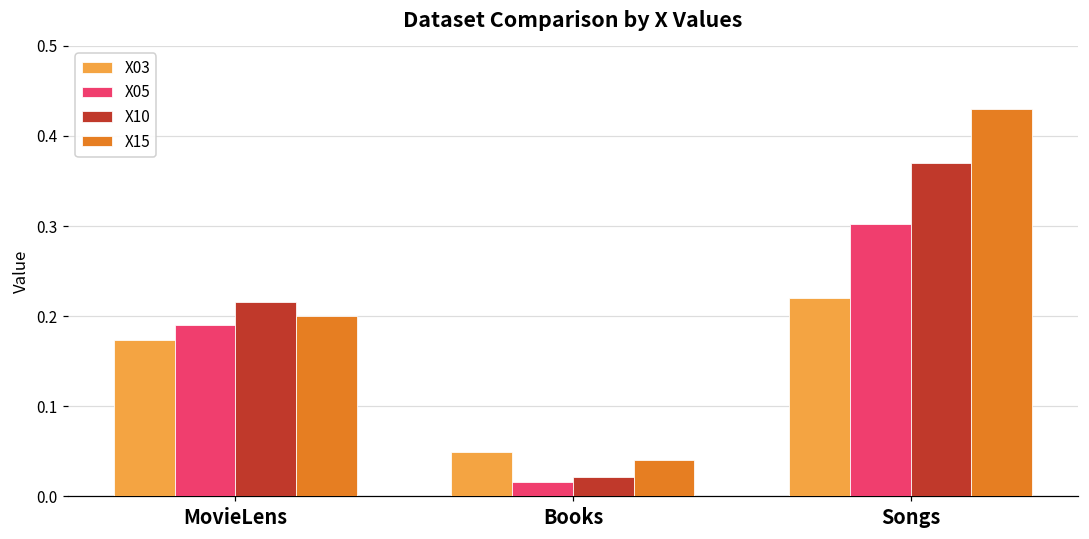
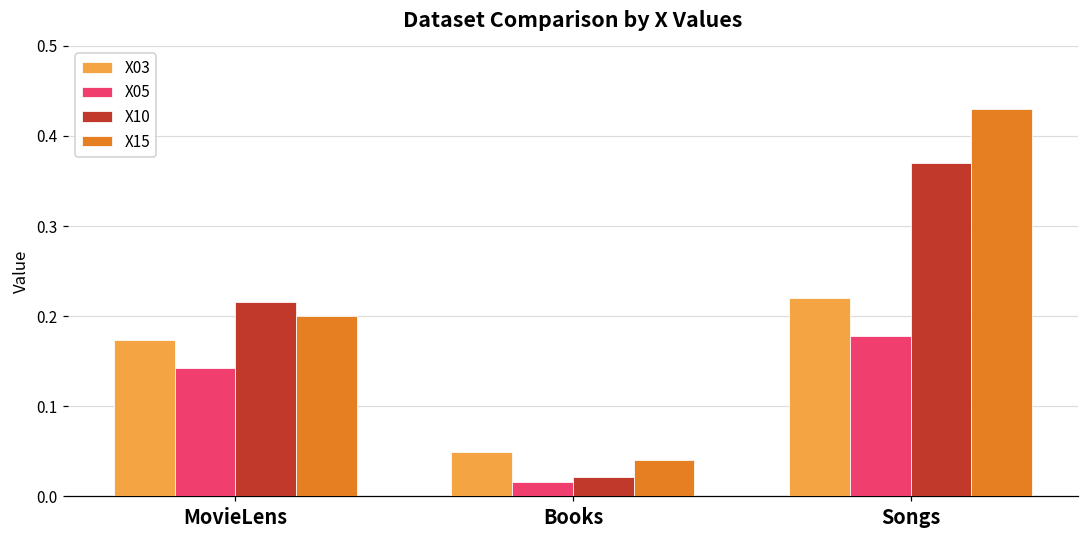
  {
    "X05": {
-     "MovieLens": 0.19,
+     "MovieLens": 0.14,
      "Books": 0.02,
-     "Songs": 0.30
+     "Songs": 0.18
    },
    "X10": {
      "MovieLens": 0.22,
      "Books": 0.02,
      "Songs": 0.37
    }
  }
